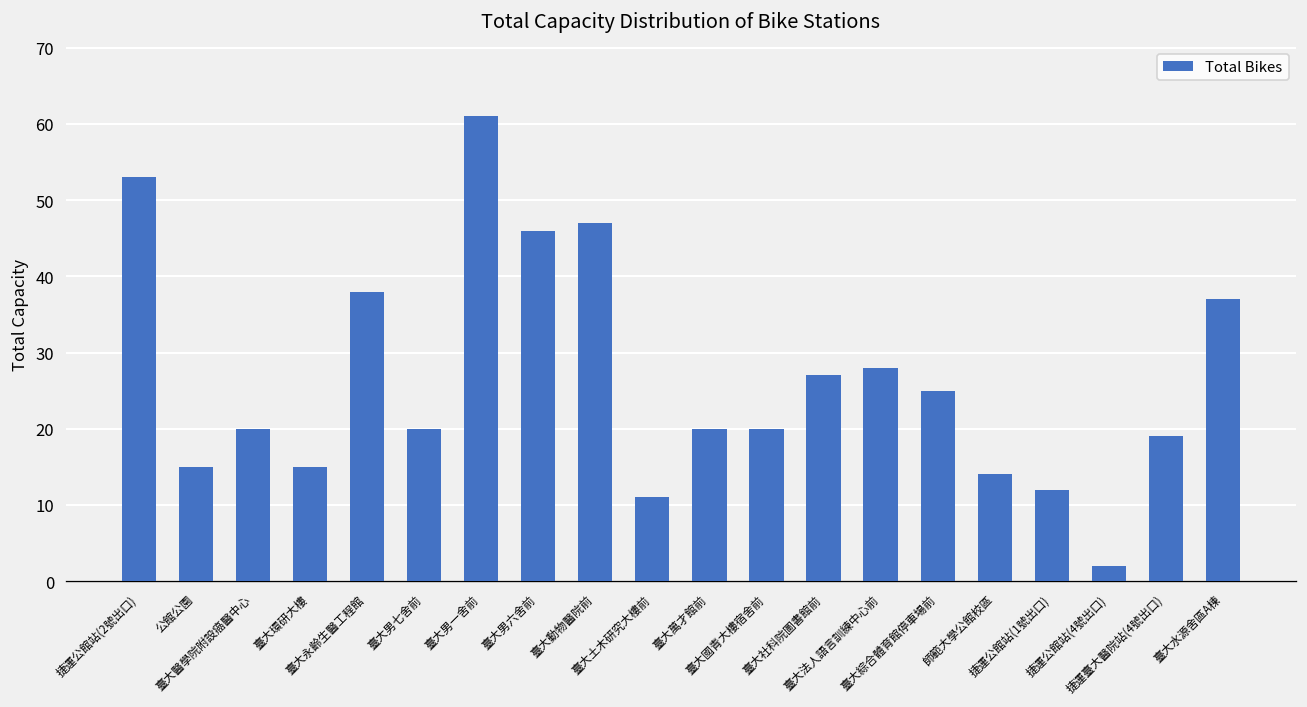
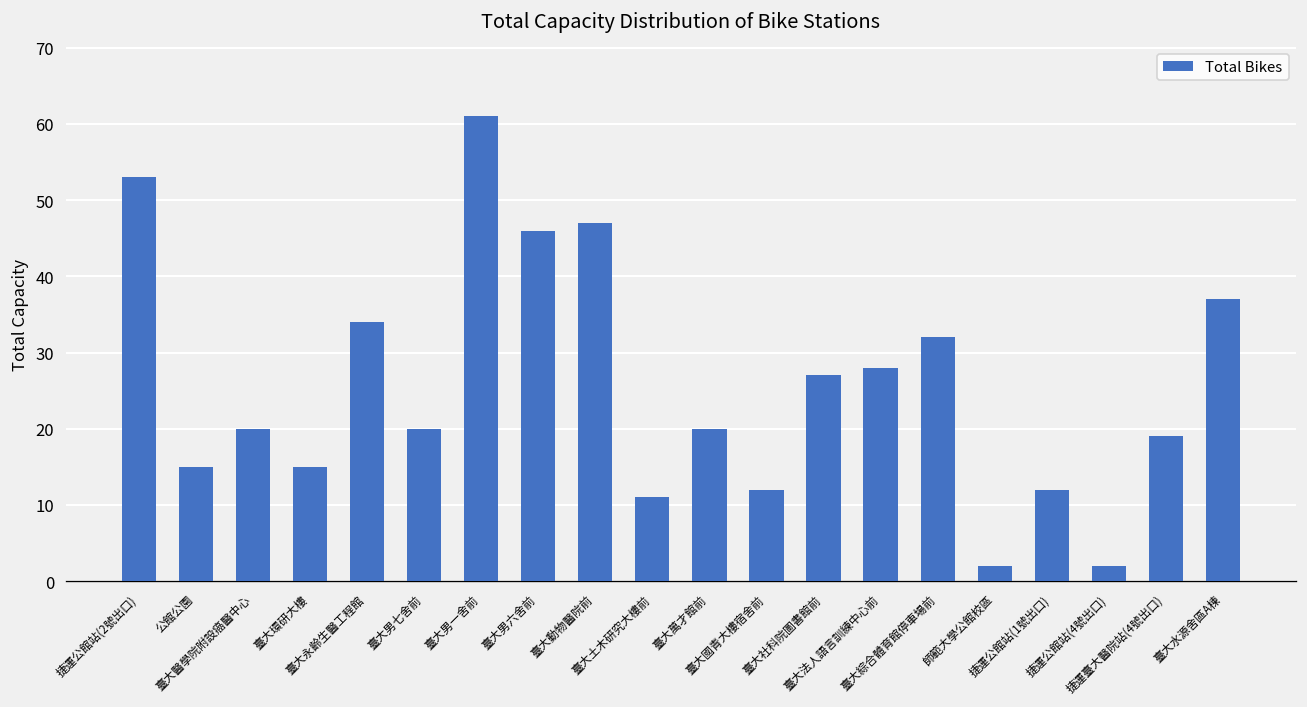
  {
    "捷運公館站(2號出口)": 53,
    "公館公園": 15,
    "臺大醫學院附設癌醫中心": 20,
    "臺大環研大樓": 15,
-   "臺大永齡生醫工程館": 38,
+   "臺大永齡生醫工程館": 34,
    "臺大男七舍前": 20,
    "臺大男一舍前": 61,
    "臺大男六舍前": 46,
    "臺大動物醫院前": 47,
    "臺大土木研究大樓前": 11,
    "臺大萬才館前": 20,
-   "臺大國青大樓宿舍前": 20,
+   "臺大國青大樓宿舍前": 12,
    "臺大社科院圖書館前": 27,
    "臺大法人語言訓練中心前": 28,
-   "臺大綜合體育館停車場前": 25,
-   "師範大學公館校區": 14,
+   "臺大綜合體育館停車場前": 32,
+   "師範大學公館校區": 2,
    "捷運公館站(1號出口)": 12,
    "捷運公館站(4號出口)": 2,
    "捷運臺大醫院站(4號出口)": 19,
    "臺大水源舍區A棟": 37
  }
